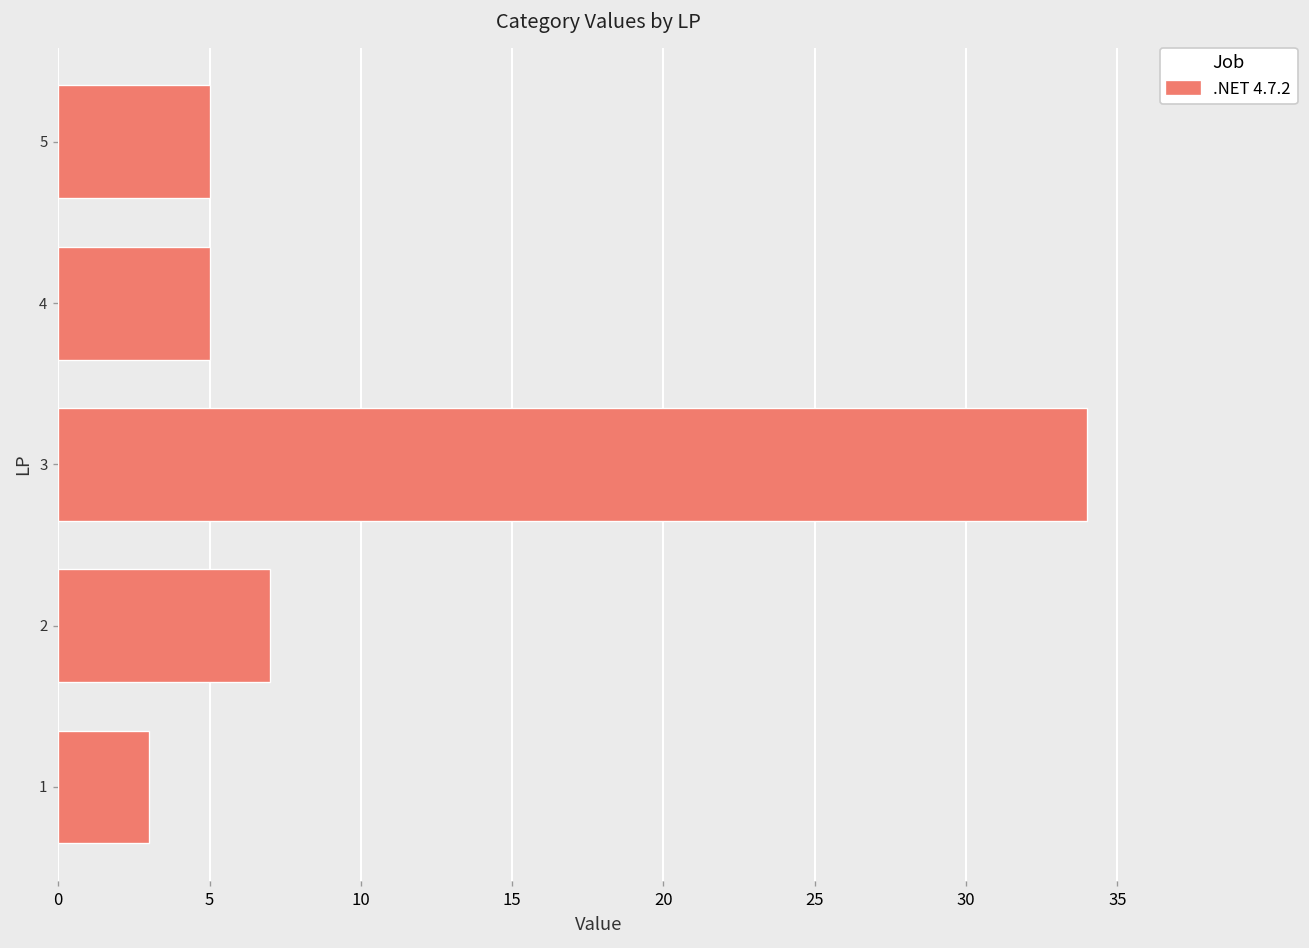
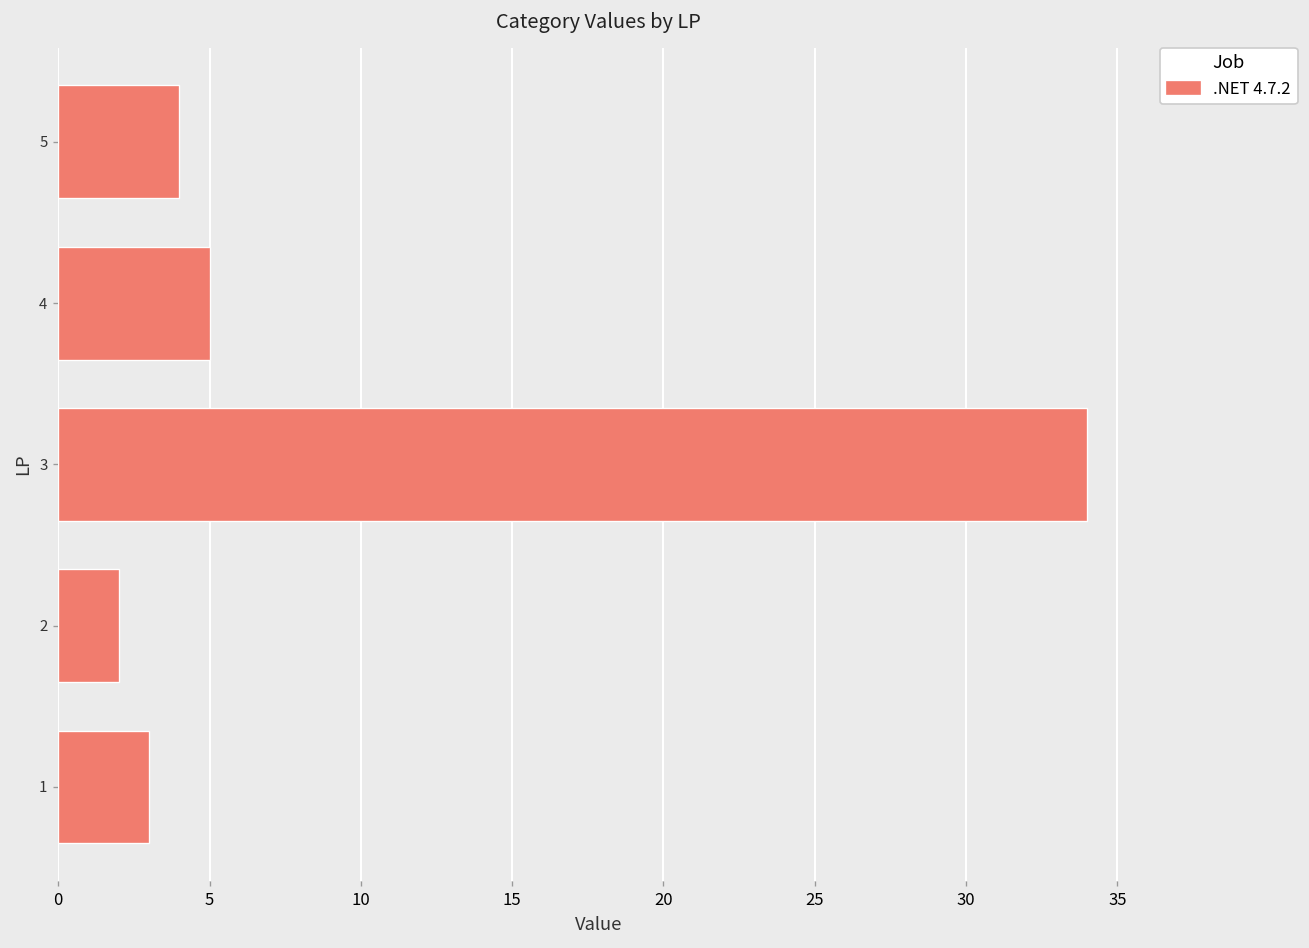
  {
-   "5": 5,
+   "5": 4,
    "4": 5,
    "3": 34,
-   "2": 7,
+   "2": 2,
    "1": 3
  }
